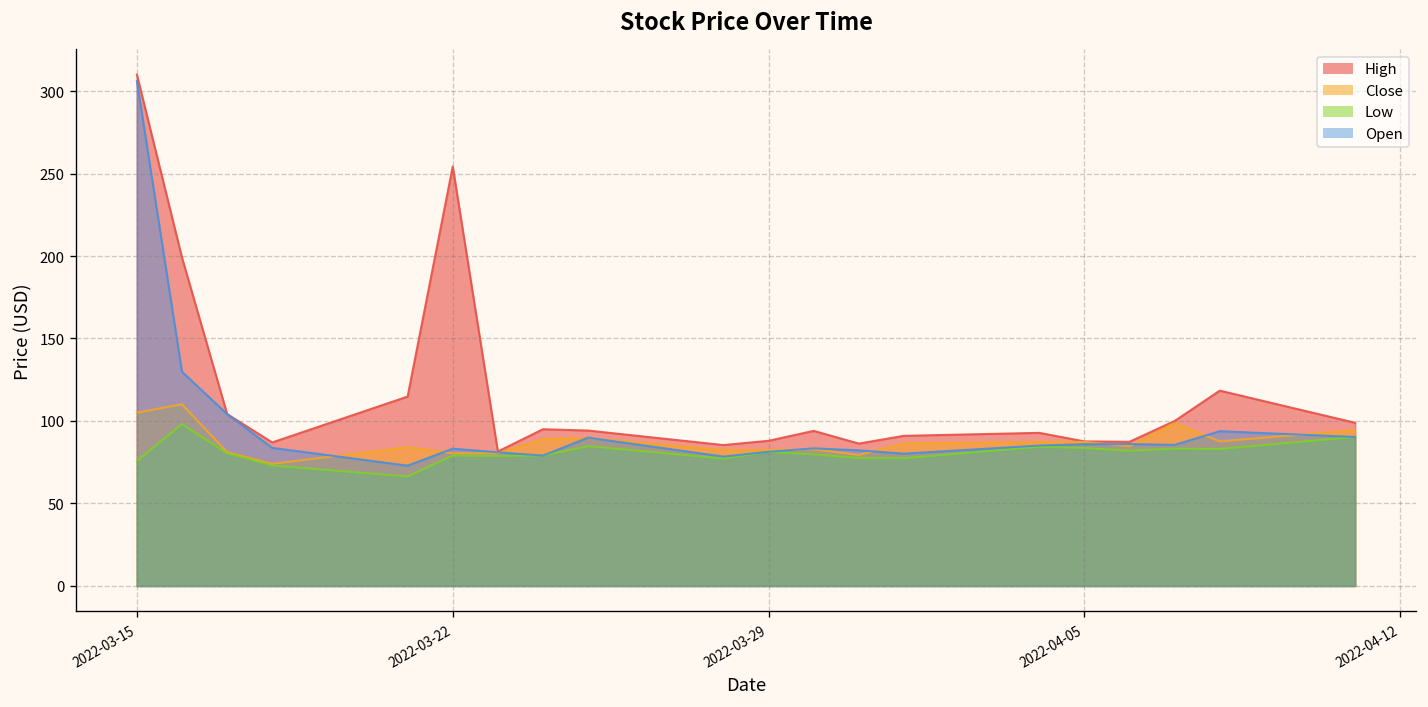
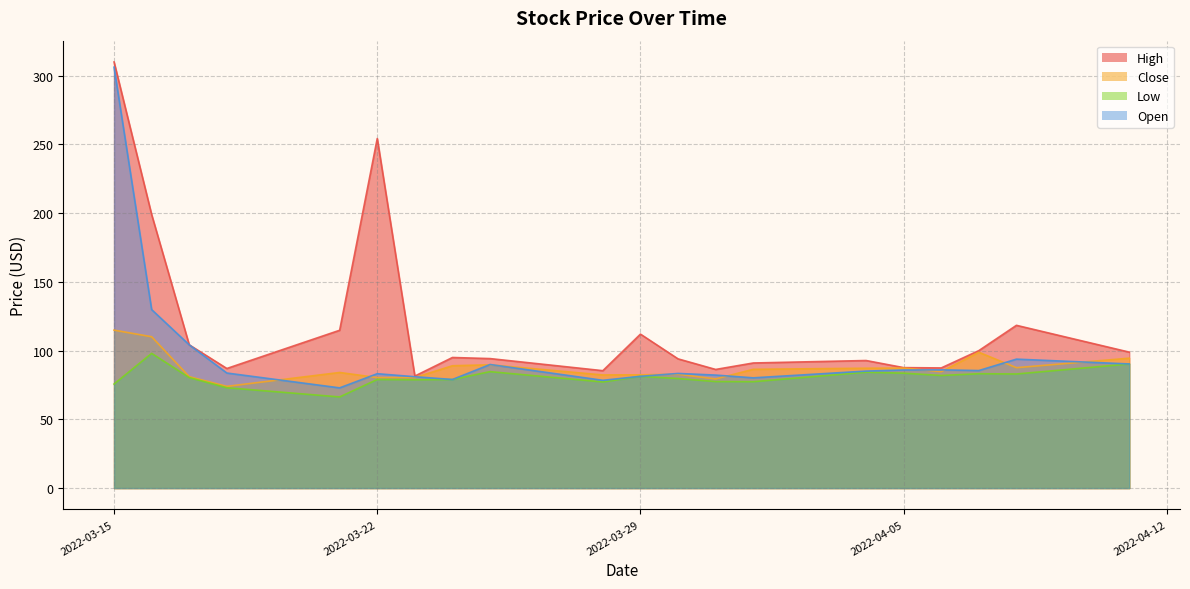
  {
    "High": {
      "2022-03-15": 310,
      "2022-03-22": 254,
-     "2022-03-29": 88
+     "2022-03-29": 112
    },
    "Close": {
-     "2022-03-15": 105
+     "2022-03-15": 115
    },
    "Low": {
      "2022-03-15": 76,
      "2022-04-05": 84
    },
    "Open": {
      "2022-03-15": 306,
      "2022-03-22": 83
    }
  }
